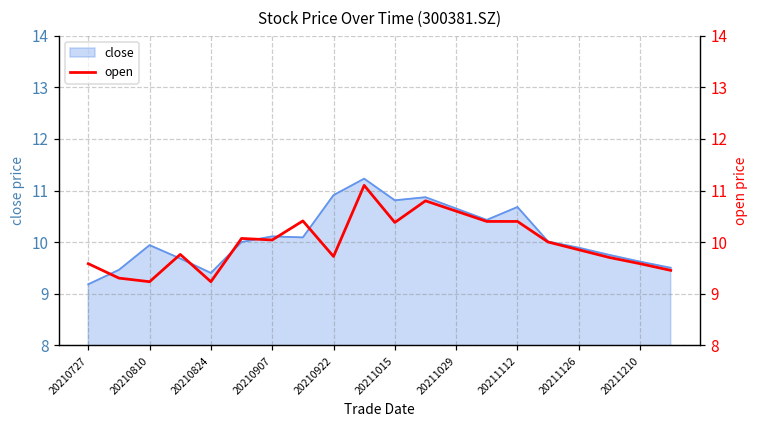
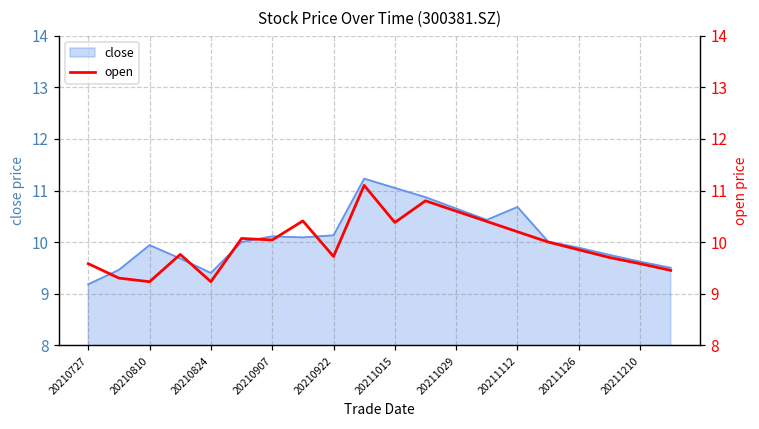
  {
    "close": {
      "20210727": 9.2,
      "20210810": 9.9,
      "20210824": 9.4,
      "20210907": 10.1,
-     "20210922": 10.9,
-     "20211015": 10.8,
+     "20210922": 10.1,
+     "20211015": 11.1,
      "20211029": 10.7,
      "20211112": 10.7,
      "20211126": 9.9,
      "20211210": 9.6
    },
    "open": {
      "20210727": 9.6,
      "20210810": 9.2,
      "20210824": 9.2,
      "20210907": 10.0,
      "20210922": 9.7,
      "20211015": 10.4,
      "20211029": 10.6,
-     "20211112": 10.4,
+     "20211112": 10.2,
      "20211126": 9.9,
      "20211210": 9.6
    }
  }
